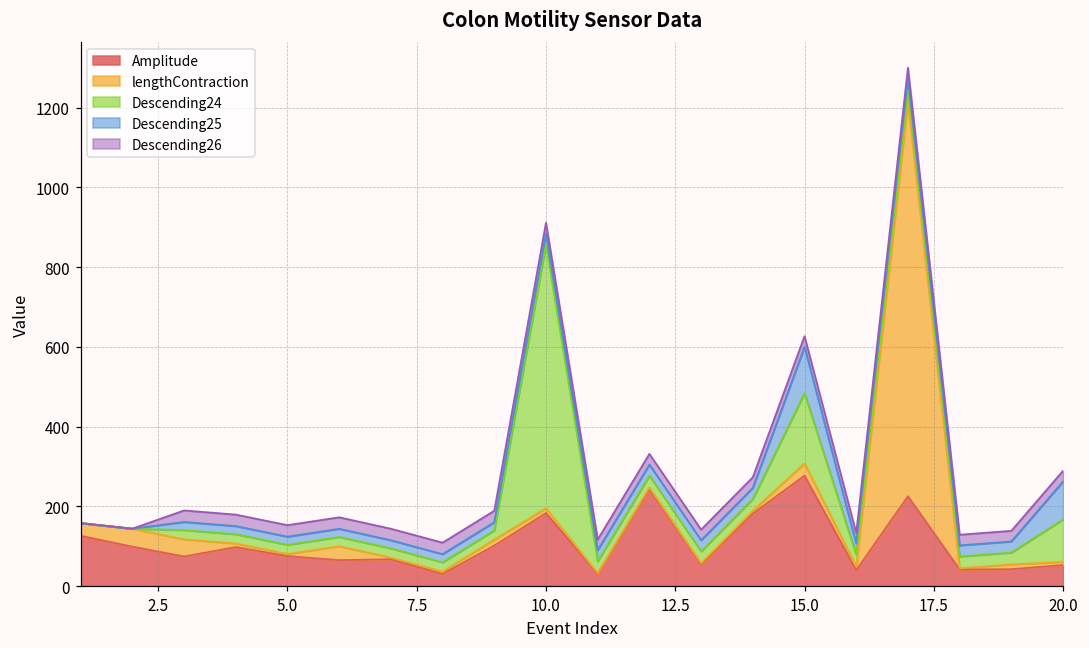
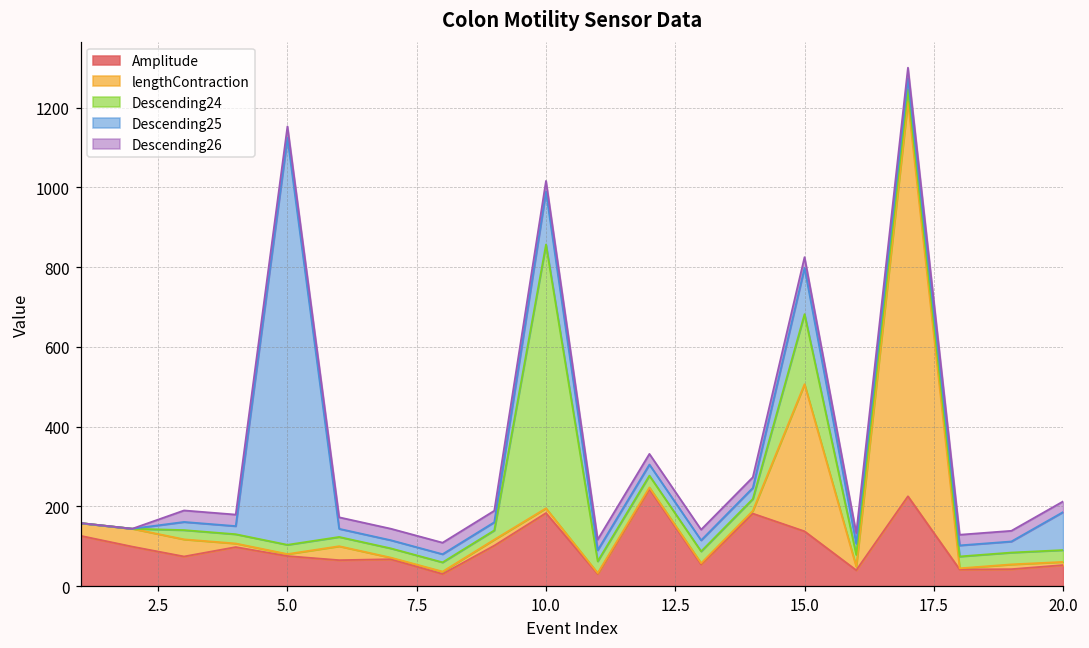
  {
    "Amplitude": {
      "10.0": 180,
-     "15.0": 280,
+     "15.0": 140,
      "20.0": 50
    },
    "lengthContraction": {
      "10.0": 10,
-     "15.0": 30,
+     "15.0": 370,
      "20.0": 10
    },
    "Descending24": {
      "5.0": 20,
      "10.0": 660,
      "15.0": 180,
-     "20.0": 110
+     "20.0": 30
    },
    "Descending25": {
-     "5.0": 20,
-     "10.0": 30,
+     "5.0": 1020,
+     "10.0": 130,
      "15.0": 120,
      "20.0": 100
    },
    "Descending26": {
      "5.0": 30,
      "10.0": 30,
      "15.0": 30,
      "20.0": 30
    }
  }
